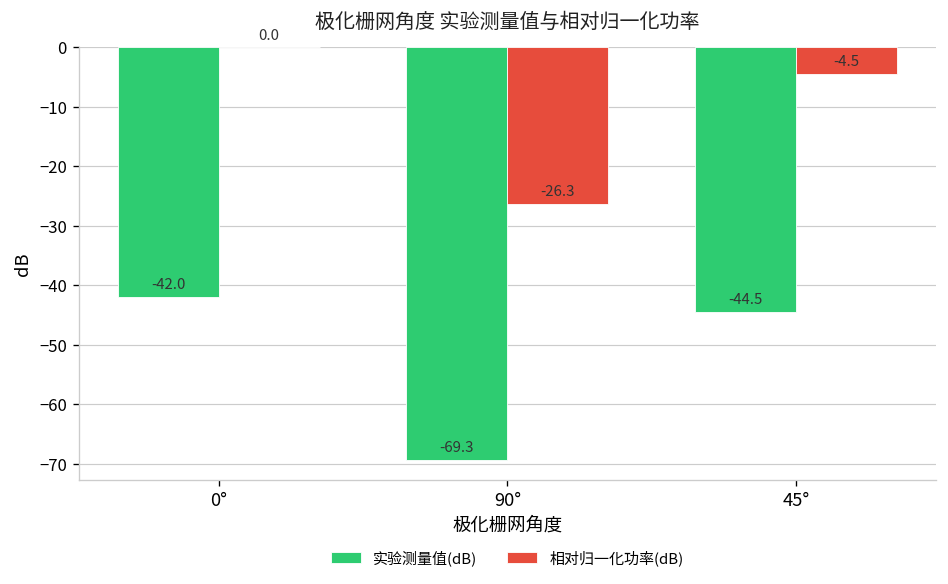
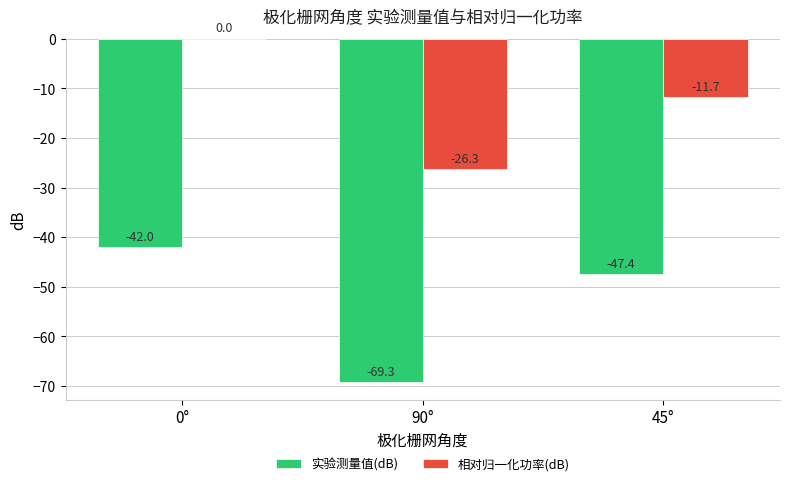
  {
    "实验测量值(dB)": {
      "0°": -42.0,
      "90°": -69.3,
-     "45°": -44.5
+     "45°": -47.4
    },
    "相对归一化功率(dB)": {
      "0°": 0.0,
      "90°": -26.3,
-     "45°": -4.5
+     "45°": -11.7
    }
  }
